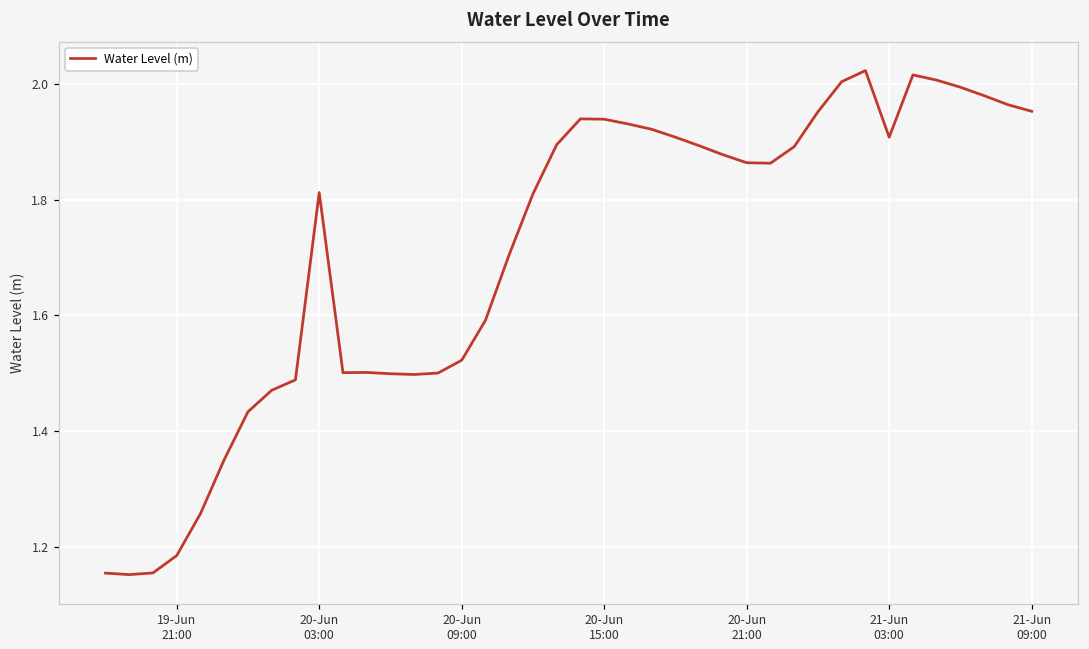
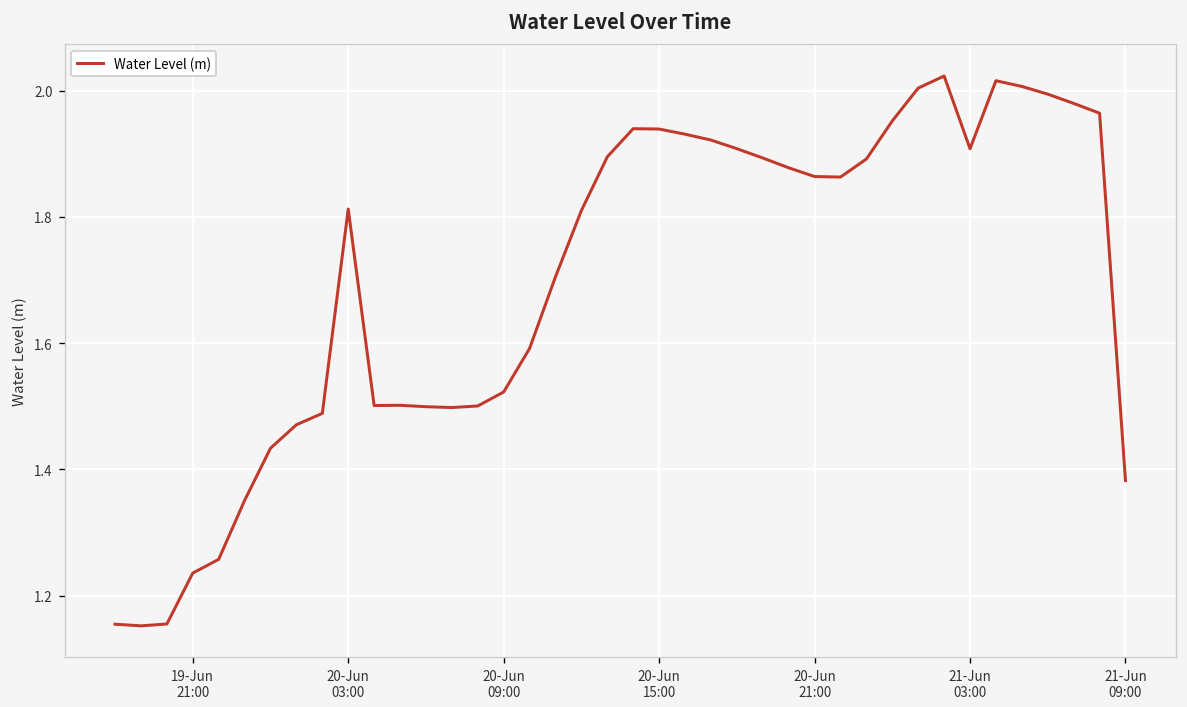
  {
-   "19-Jun 21:00": 1.19,
+   "19-Jun 21:00": 1.24,
    "20-Jun 03:00": 1.81,
    "20-Jun 09:00": 1.52,
    "20-Jun 15:00": 1.94,
    "20-Jun 21:00": 1.86,
    "21-Jun 03:00": 1.91,
-   "21-Jun 09:00": 1.95
+   "21-Jun 09:00": 1.38
  }
